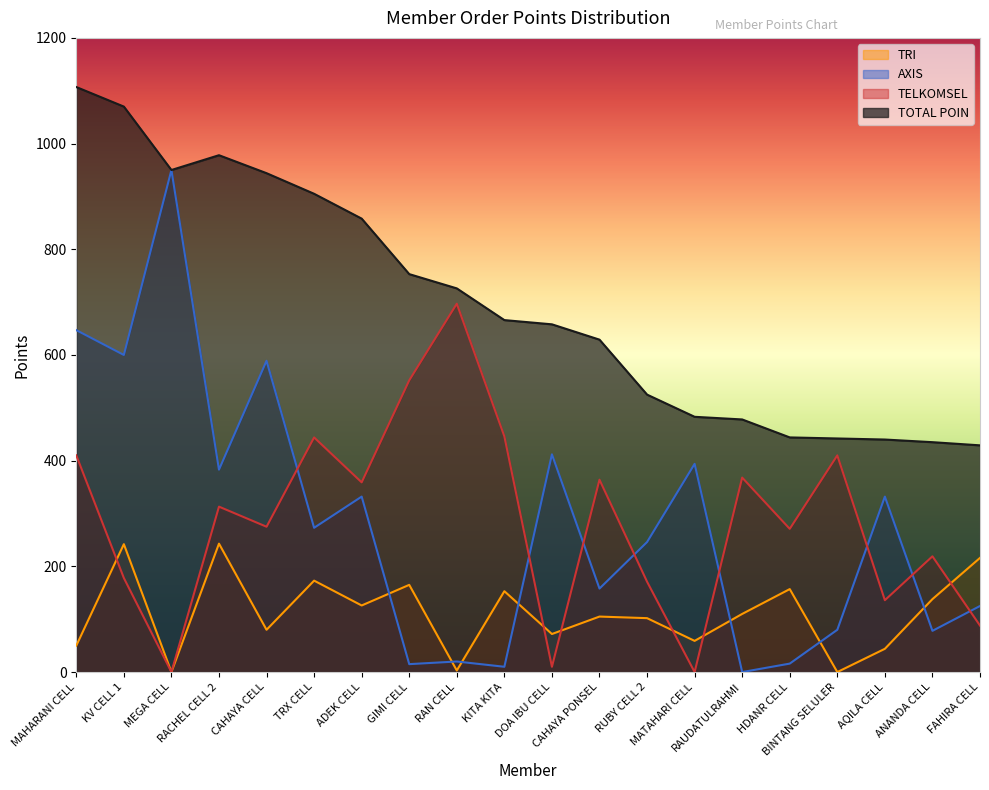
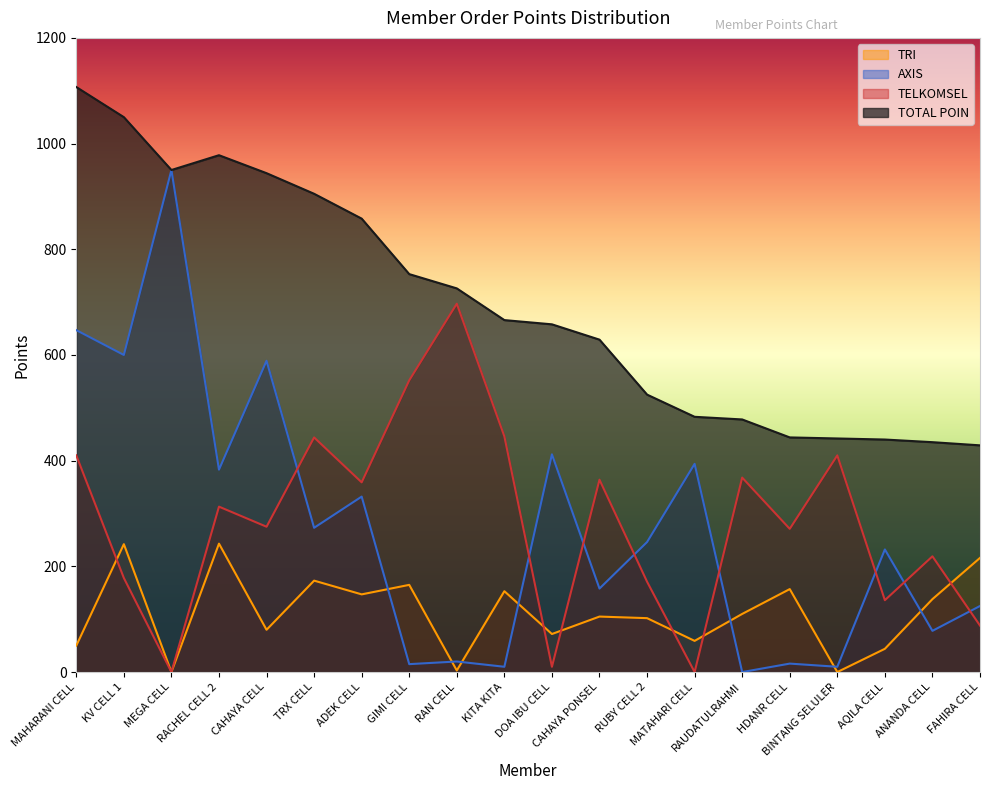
  {
    "TRI": {
      "MAHARANI CELL": 50,
      "KV CELL 1": 240,
      "RACHEL CELL 2": 240,
      "CAHAYA CELL": 80,
      "TRX CELL": 170,
-     "ADEK CELL": 130,
+     "ADEK CELL": 150,
      "GIMI CELL": 170,
      "RAN CELL": 0,
      "KITA KITA": 150,
      "DOA IBU CELL": 70,
      "CAHAYA PONSEL": 110,
      "RUBY CELL 2": 100,
      "MATAHARI CELL": 60,
      "RAUDATULRAHMI": 110,
      "HDANR CELL": 160,
      "BINTANG SELULER": 0,
      "AQILA CELL": 40,
      "ANANDA CELL": 140,
      "FAHIRA CELL": 220
    },
    "AXIS": {
      "MAHARANI CELL": 650,
      "KV CELL 1": 600,
      "RACHEL CELL 2": 380,
      "CAHAYA CELL": 590,
      "TRX CELL": 270,
      "ADEK CELL": 330,
      "GIMI CELL": 20,
      "RAN CELL": 20,
      "KITA KITA": 10,
      "DOA IBU CELL": 410,
      "CAHAYA PONSEL": 160,
      "RUBY CELL 2": 250,
      "MATAHARI CELL": 390,
      "RAUDATULRAHMI": 0,
      "HDANR CELL": 20,
-     "BINTANG SELULER": 80,
-     "AQILA CELL": 330,
+     "BINTANG SELULER": 10,
+     "AQILA CELL": 230,
      "ANANDA CELL": 80,
      "FAHIRA CELL": 130
    },
    "TELKOMSEL": {
      "MAHARANI CELL": 410,
      "KV CELL 1": 180,
      "RACHEL CELL 2": 310,
      "CAHAYA CELL": 280,
      "TRX CELL": 440,
      "ADEK CELL": 360,
      "GIMI CELL": 550,
      "RAN CELL": 700,
      "KITA KITA": 450,
      "DOA IBU CELL": 10,
      "CAHAYA PONSEL": 360,
      "RUBY CELL 2": 170,
      "MATAHARI CELL": 0,
      "RAUDATULRAHMI": 370,
      "HDANR CELL": 270,
      "BINTANG SELULER": 410,
      "AQILA CELL": 140,
      "ANANDA CELL": 220,
      "FAHIRA CELL": 90
    },
    "TOTAL POIN": {
      "MAHARANI CELL": 1110,
-     "KV CELL 1": 1070,
+     "KV CELL 1": 1050,
      "RACHEL CELL 2": 980,
      "CAHAYA CELL": 940,
      "TRX CELL": 910,
      "ADEK CELL": 860,
      "GIMI CELL": 750,
      "RAN CELL": 730,
      "KITA KITA": 670,
      "DOA IBU CELL": 660,
      "CAHAYA PONSEL": 630,
      "RUBY CELL 2": 530,
      "MATAHARI CELL": 480,
      "RAUDATULRAHMI": 480,
      "HDANR CELL": 440,
      "BINTANG SELULER": 440,
      "AQILA CELL": 440,
      "ANANDA CELL": 440,
      "FAHIRA CELL": 430
    }
  }
